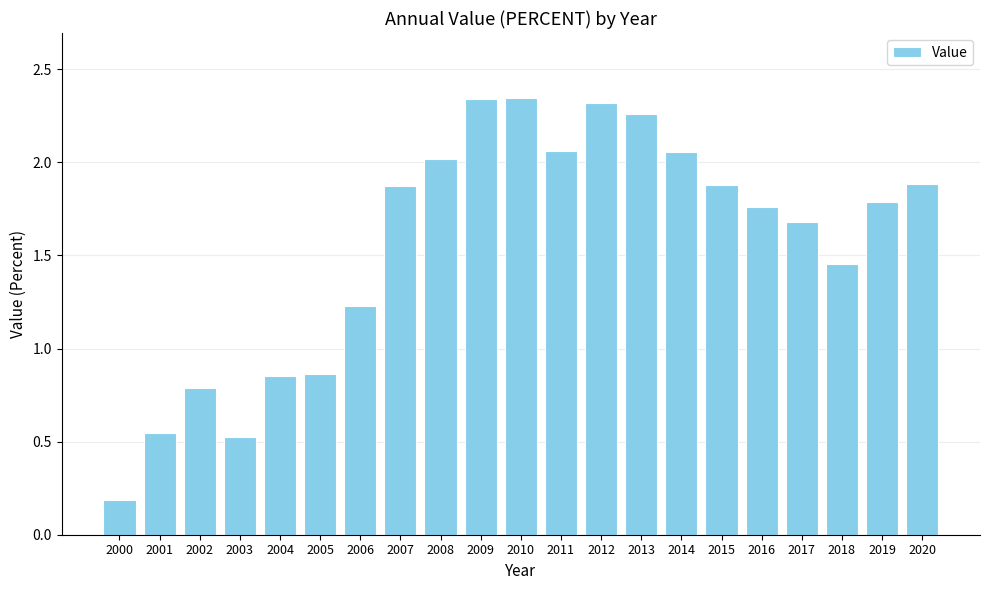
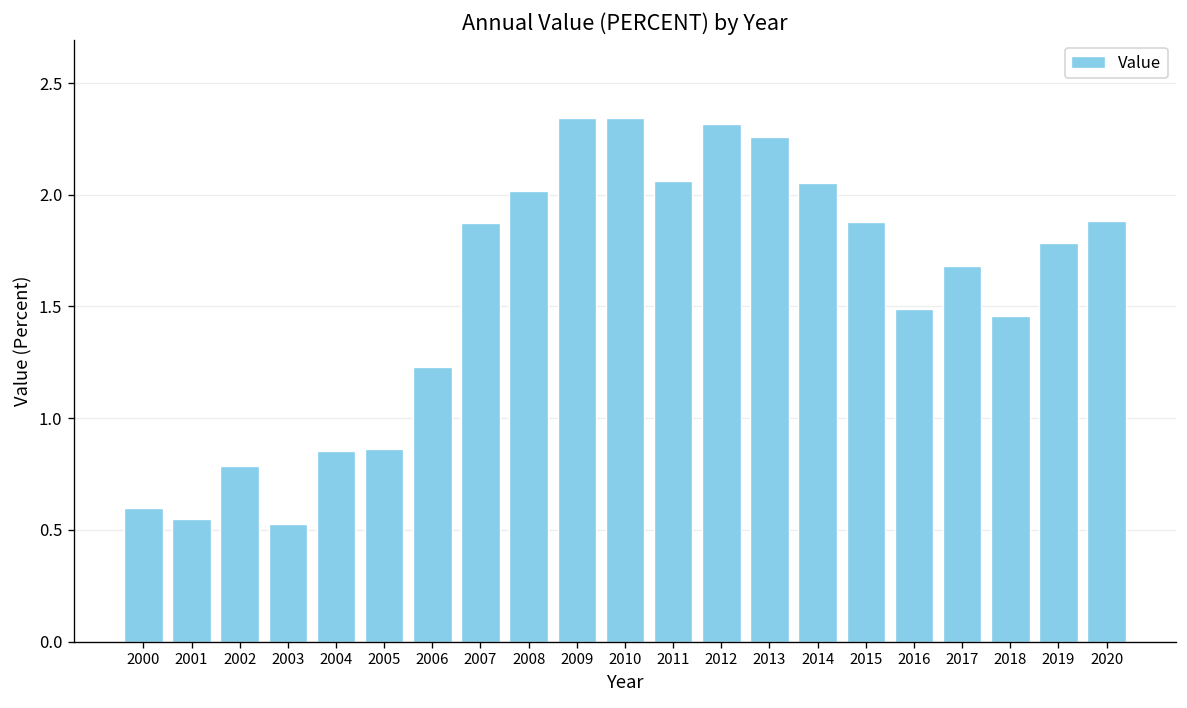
  {
-   "2000": 0.19,
+   "2000": 0.60,
    "2001": 0.55,
    "2002": 0.79,
    "2003": 0.53,
    "2004": 0.85,
    "2005": 0.86,
    "2006": 1.23,
    "2007": 1.87,
    "2008": 2.02,
    "2009": 2.34,
    "2010": 2.34,
    "2011": 2.06,
    "2012": 2.32,
    "2013": 2.26,
    "2014": 2.05,
    "2015": 1.88,
-   "2016": 1.76,
+   "2016": 1.49,
    "2017": 1.68,
    "2018": 1.46,
    "2019": 1.78,
    "2020": 1.88
  }
